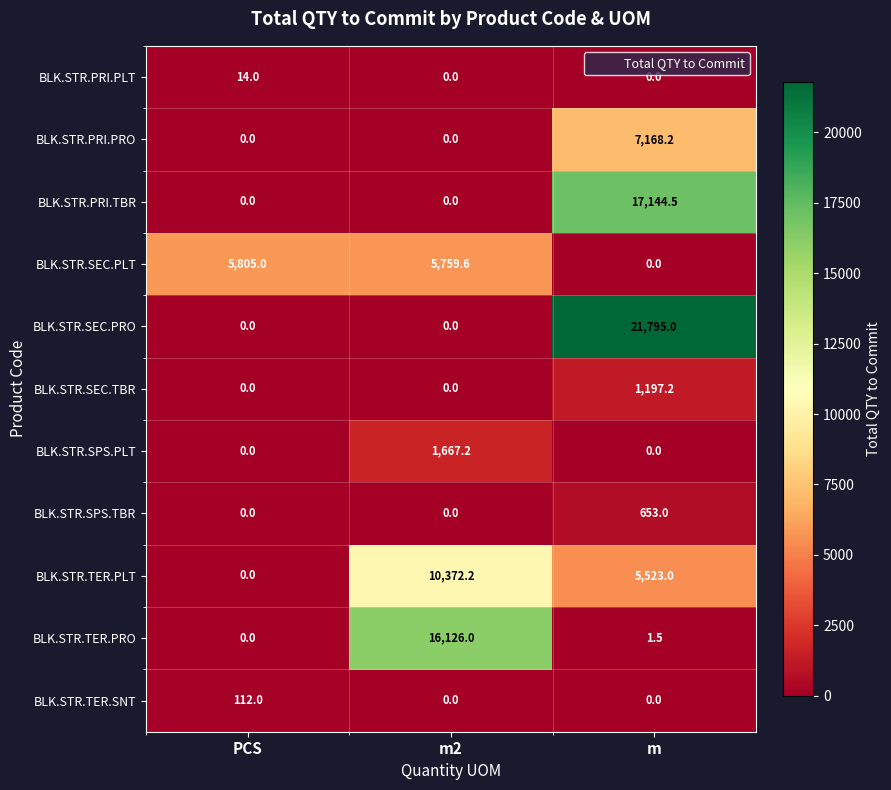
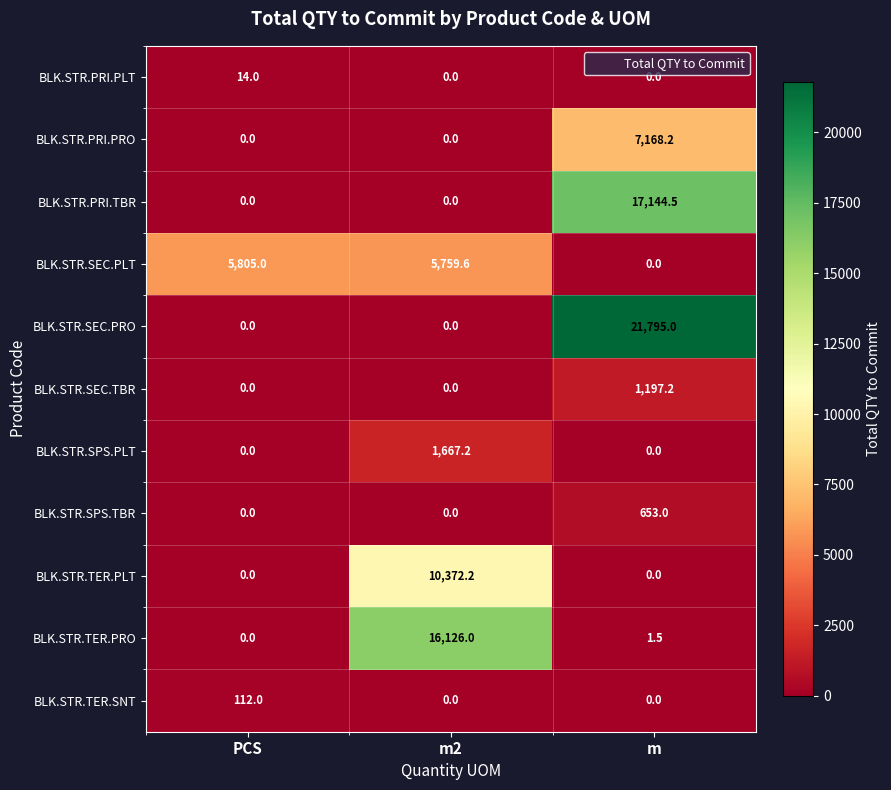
  {
    "BLK.STR.PRI.PLT": {
      "PCS": "14.0",
      "m2": "0.0"
    },
    "BLK.STR.PRI.PRO": {
      "PCS": "0.0",
      "m2": "0.0",
      "m": "7,168.2"
    },
    "BLK.STR.PRI.TBR": {
      "PCS": "0.0",
      "m2": "0.0",
      "m": "17,144.5"
    },
    "BLK.STR.SEC.PLT": {
      "PCS": "5,805.0",
      "m2": "5,759.6",
      "m": "0.0"
    },
    "BLK.STR.SEC.PRO": {
      "PCS": "0.0",
      "m2": "0.0",
      "m": "21,795.0"
    },
    "BLK.STR.SEC.TBR": {
      "PCS": "0.0",
      "m2": "0.0",
      "m": "1,197.2"
    },
    "BLK.STR.SPS.PLT": {
      "PCS": "0.0",
      "m2": "1,667.2",
      "m": "0.0"
    },
    "BLK.STR.SPS.TBR": {
      "PCS": "0.0",
      "m2": "0.0",
      "m": "653.0"
    },
    "BLK.STR.TER.PLT": {
      "PCS": "0.0",
      "m2": "10,372.2",
-     "m": "5,523.0"
+     "m": "0.0"
    },
    "BLK.STR.TER.PRO": {
      "PCS": "0.0",
      "m2": "16,126.0",
      "m": "1.5"
    },
    "BLK.STR.TER.SNT": {
      "PCS": "112.0",
      "m2": "0.0",
      "m": "0.0"
    }
  }
